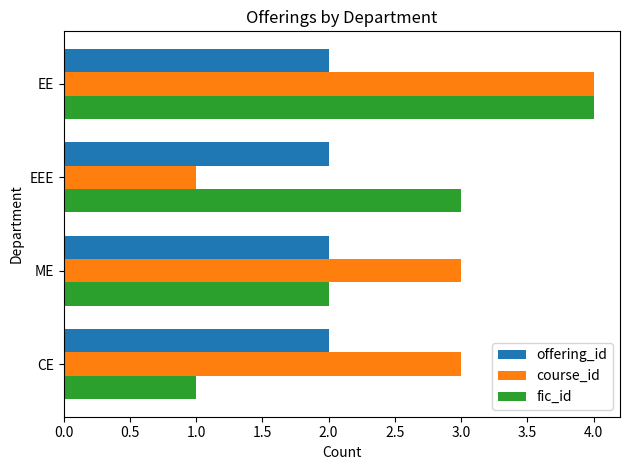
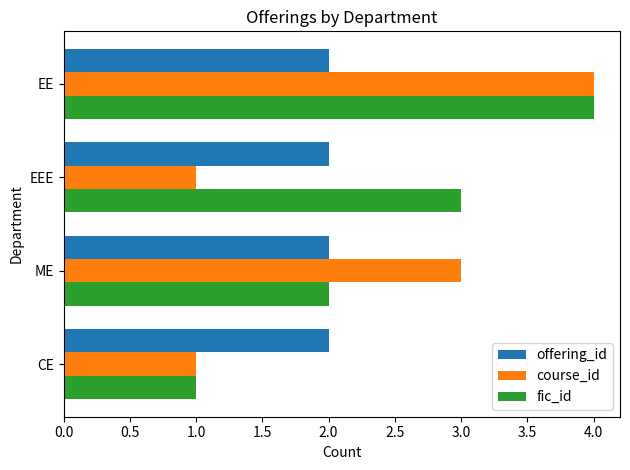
  {
    "offering_id": {
      "EE": 2,
      "EEE": 2,
      "ME": 2,
      "CE": 2
    },
    "course_id": {
      "EE": 4,
      "EEE": 1,
      "ME": 3,
-     "CE": 3
+     "CE": 1
    },
    "fic_id": {
      "EE": 4,
      "EEE": 3,
      "ME": 2,
      "CE": 1
    }
  }
